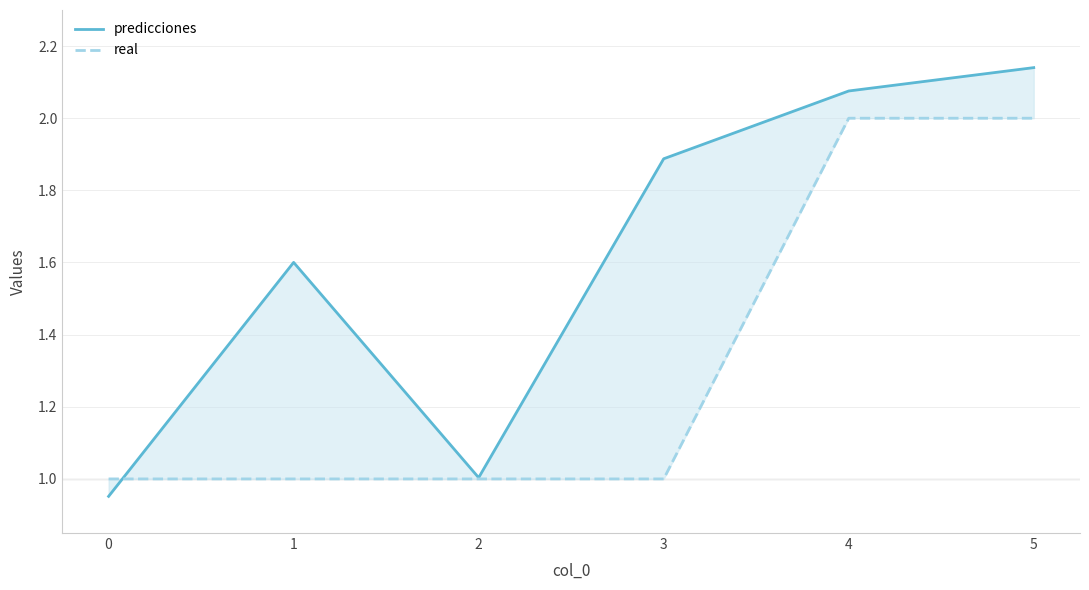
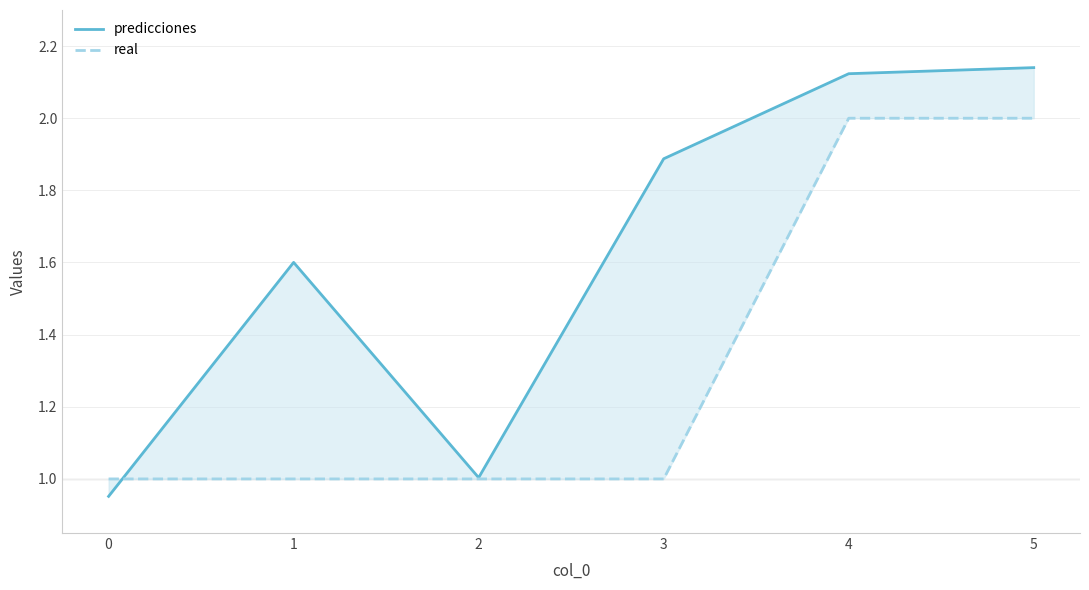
  {
    "predicciones": {
      "0": 0.95,
-     "4": 2.08
+     "4": 2.12
    }
  }
